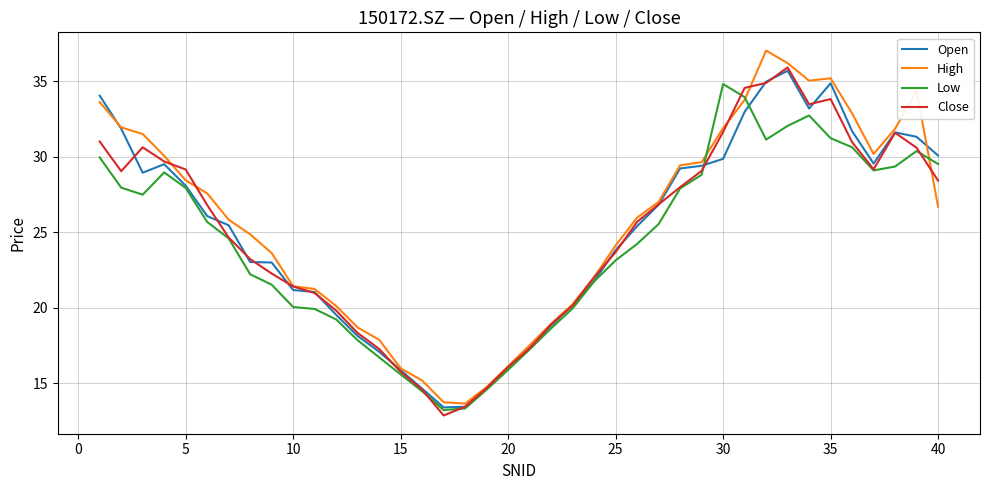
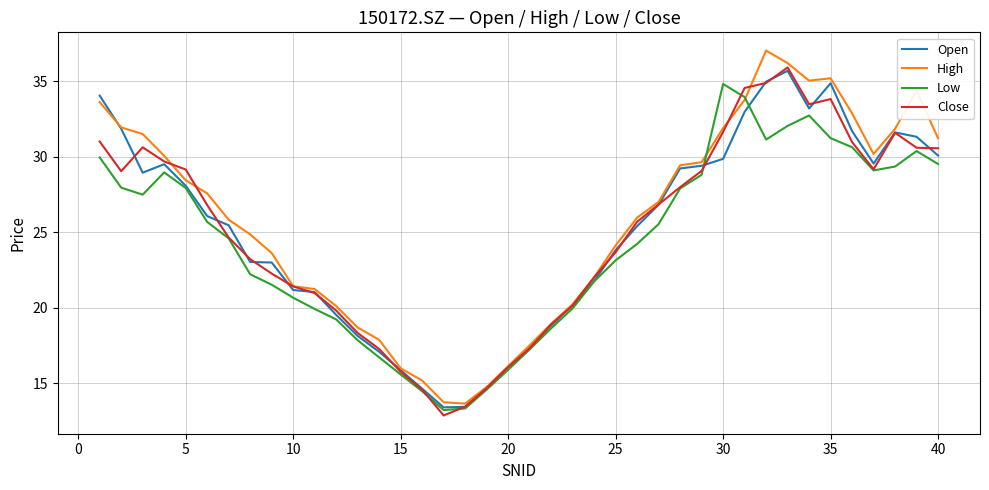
  {
    "Open": {
      "10": 21.2,
      "30": 29.9,
      "35": 34.9,
      "40": 30.1
    },
    "High": {
      "5": 28.4,
      "25": 24.1,
      "30": 31.9,
      "35": 35.2,
-     "40": 26.7
+     "40": 31.2
    },
    "Low": {
-     "10": 20.0,
+     "10": 20.7,
      "15": 15.6,
      "25": 23.1,
      "30": 34.8,
      "35": 31.2,
      "40": 29.5
    },
    "Close": {
      "5": 29.1,
      "30": 31.6,
      "35": 33.8,
-     "40": 28.4
+     "40": 30.6
    }
  }
